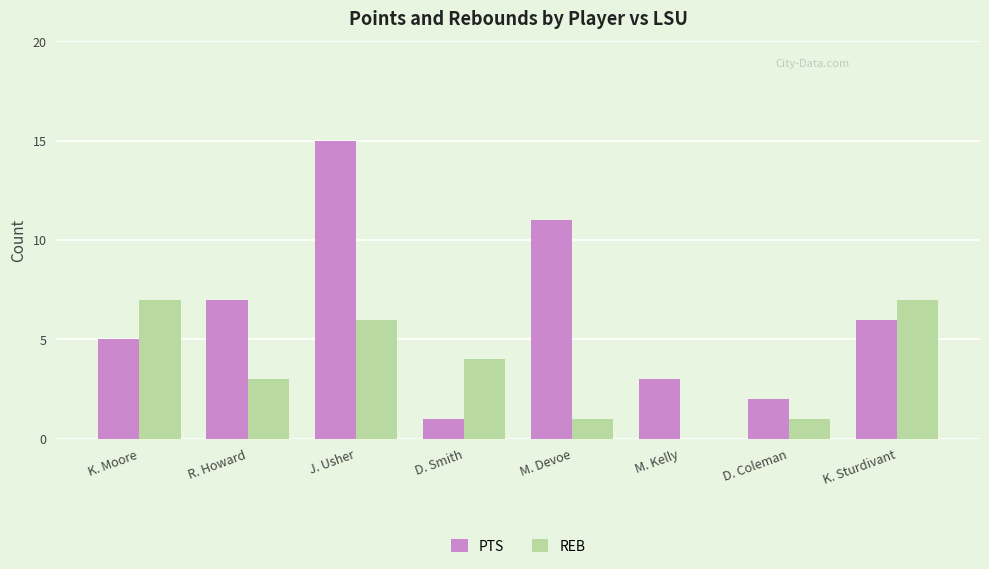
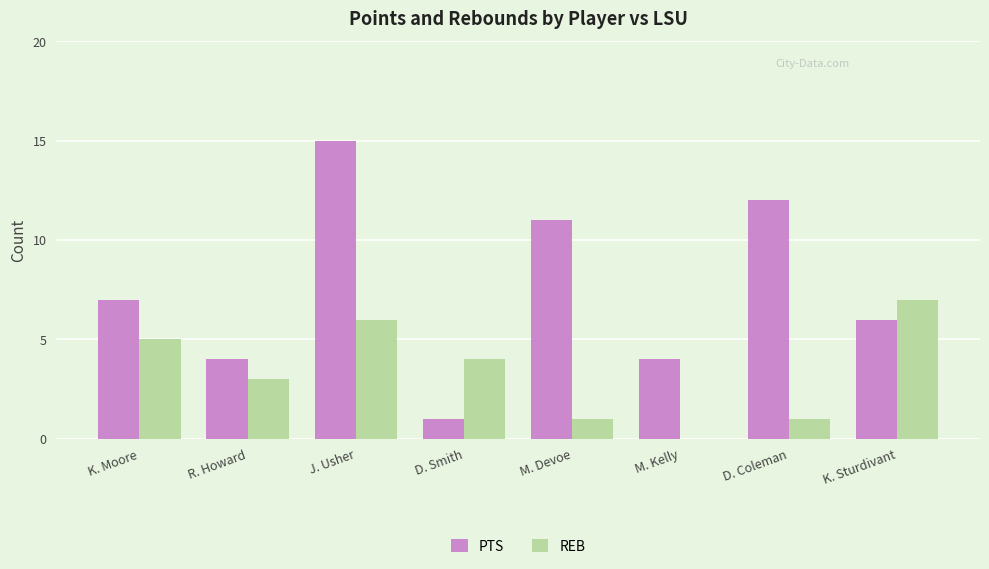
  {
    "PTS": {
-     "K. Moore": 5,
-     "R. Howard": 7,
+     "K. Moore": 7,
+     "R. Howard": 4,
      "J. Usher": 15,
      "D. Smith": 1,
      "M. Devoe": 11,
-     "M. Kelly": 3,
-     "D. Coleman": 2,
+     "M. Kelly": 4,
+     "D. Coleman": 12,
      "K. Sturdivant": 6
    },
    "REB": {
-     "K. Moore": 7,
+     "K. Moore": 5,
      "R. Howard": 3,
      "J. Usher": 6,
      "D. Smith": 4,
      "M. Devoe": 1,
      "M. Kelly": 0,
      "D. Coleman": 1,
      "K. Sturdivant": 7
    }
  }
